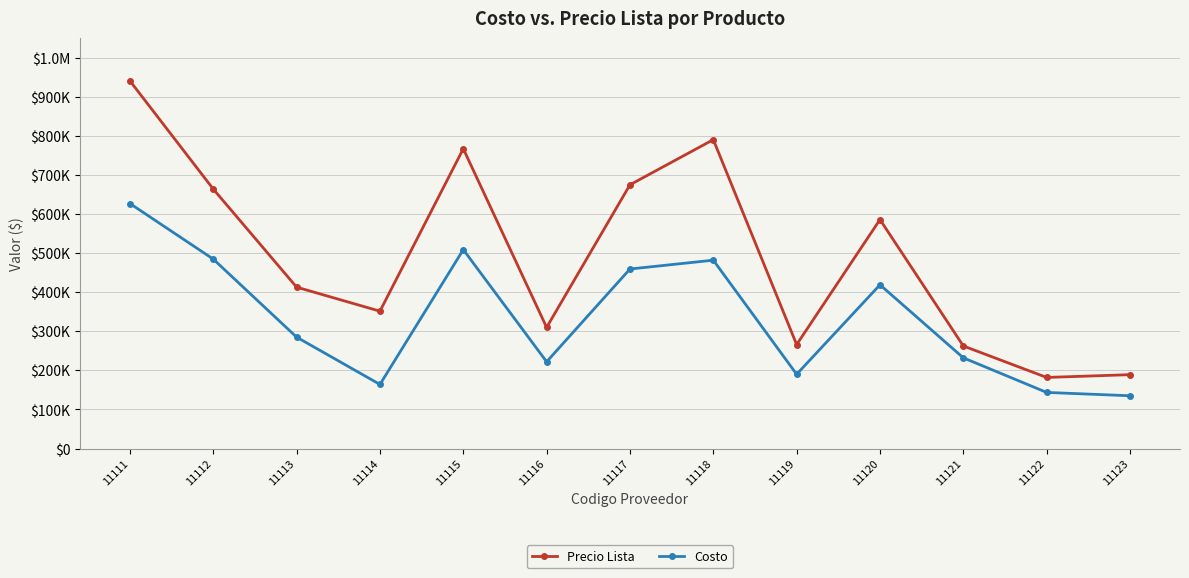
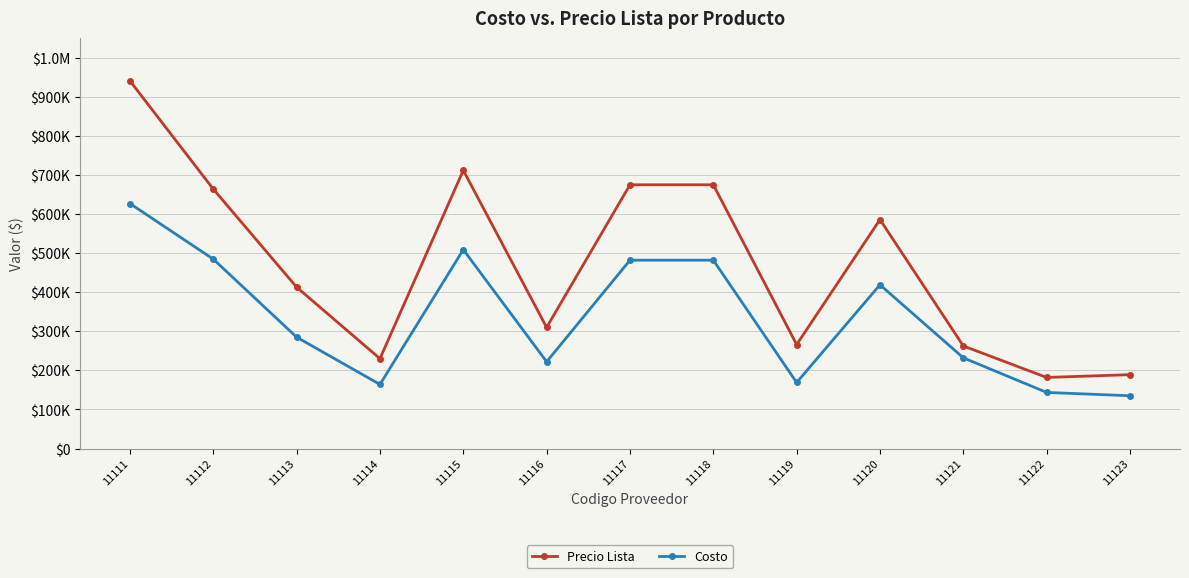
  {
    "Precio Lista": {
      "11111": "$940000",
      "11112": "$660000",
      "11113": "$410000",
-     "11114": "$350000",
-     "11115": "$770000",
+     "11114": "$230000",
+     "11115": "$710000",
      "11116": "$310000",
      "11117": "$680000",
-     "11118": "$790000",
+     "11118": "$680000",
      "11119": "$270000",
      "11120": "$590000",
      "11121": "$260000",
      "11122": "$180000",
      "11123": "$190000"
    },
    "Costo": {
      "11111": "$630000",
      "11112": "$480000",
      "11113": "$290000",
      "11114": "$160000",
      "11115": "$510000",
      "11116": "$220000",
-     "11117": "$460000",
+     "11117": "$480000",
      "11118": "$480000",
-     "11119": "$190000",
+     "11119": "$170000",
      "11120": "$420000",
      "11121": "$230000",
      "11122": "$140000",
      "11123": "$140000"
    }
  }
